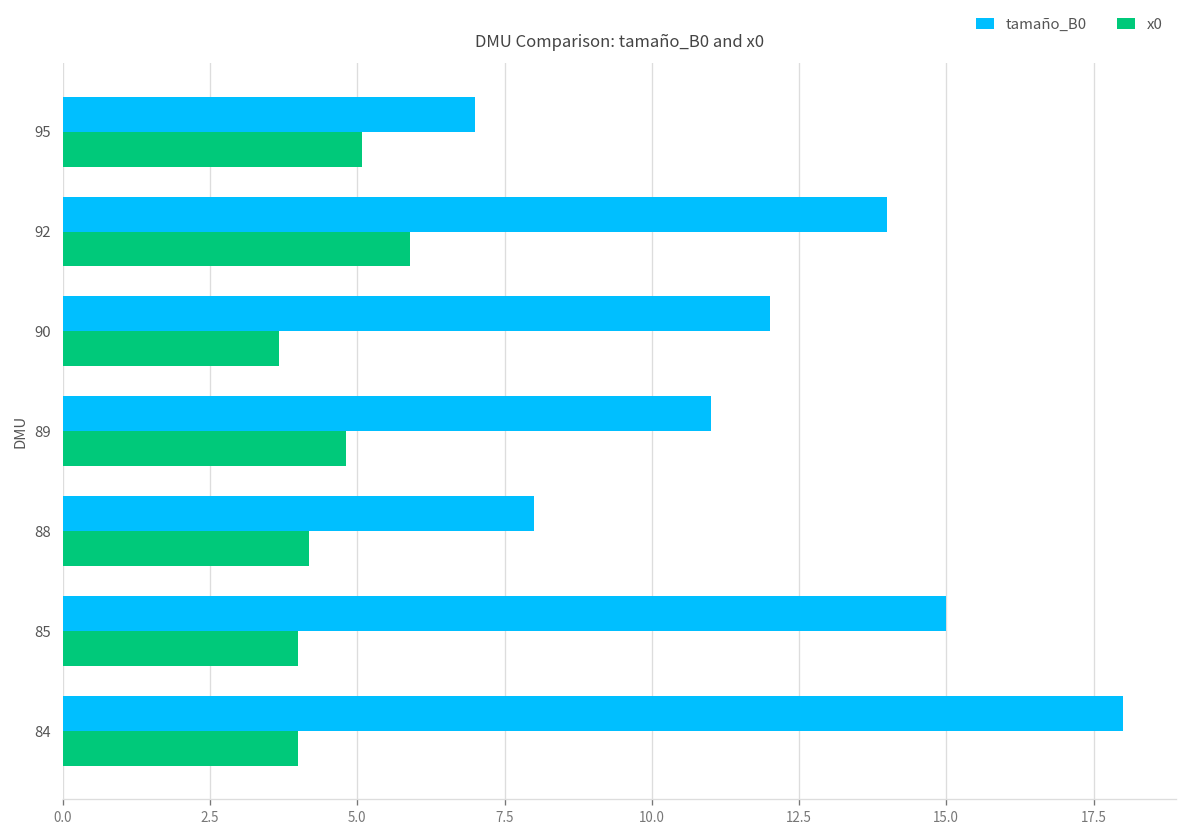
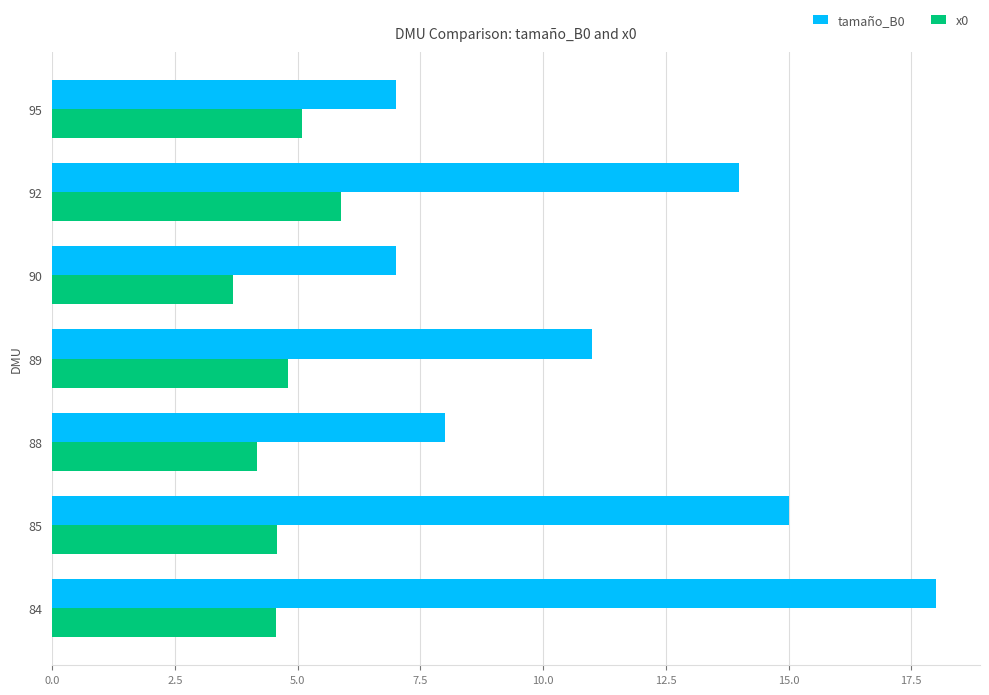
  {
    "tamaño_B0": {
      "95": 7,
      "92": 14,
-     "90": 12,
+     "90": 7,
      "89": 11,
      "88": 8,
      "85": 15,
      "84": 18
    },
    "x0": {
      "95": 5.1,
      "92": 5.9,
      "90": 3.7,
      "89": 4.8,
      "88": 4.2,
-     "85": 4.0,
-     "84": 4.0
+     "85": 4.6,
+     "84": 4.6
    }
  }
